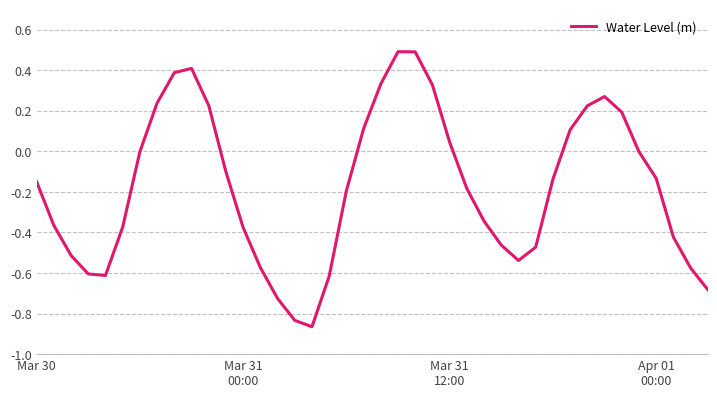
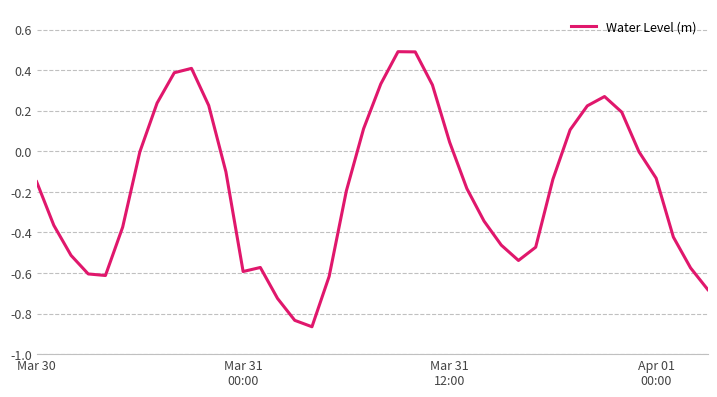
  {
    "Mar 30": -0.15,
-   "Mar 31 00:00": -0.38,
+   "Mar 31 00:00": -0.59,
    "Mar 31 12:00": 0.04,
    "Apr 01 00:00": -0.13
  }
